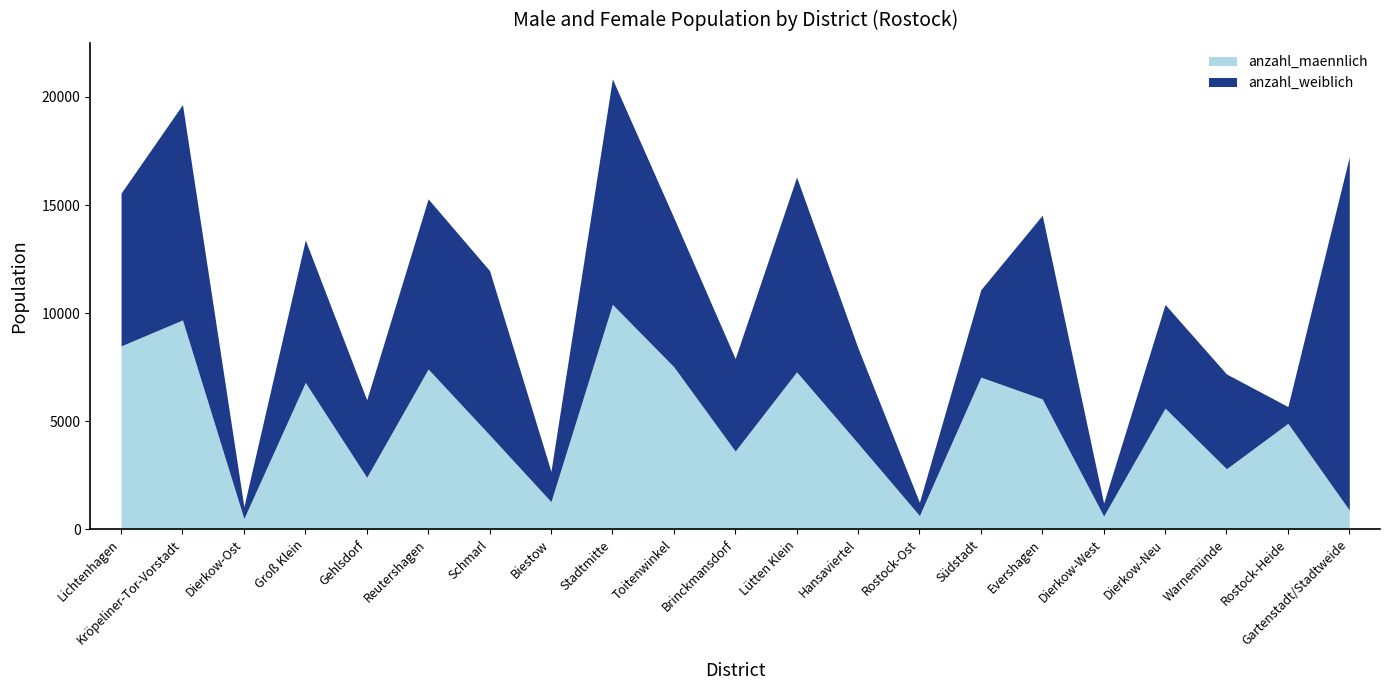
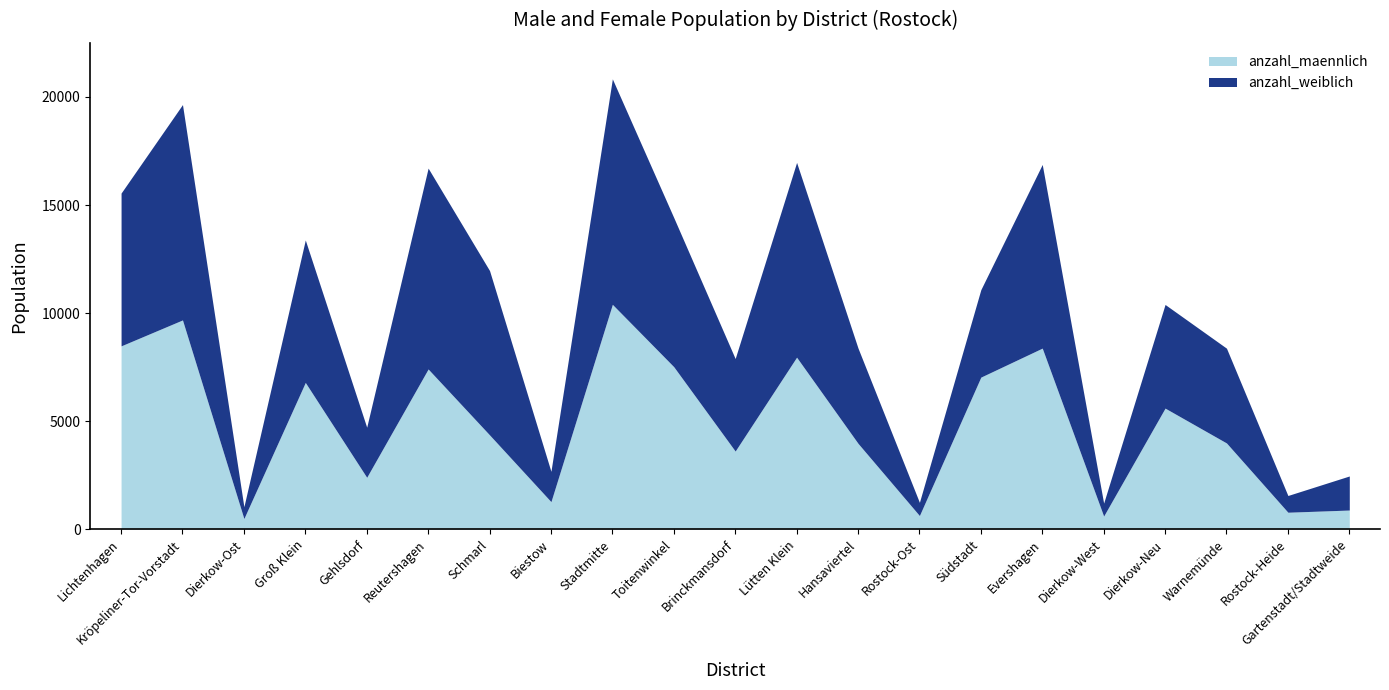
  {
    "anzahl_maennlich": {
-     "Lütten Klein": 7300,
-     "Evershagen": 6000,
-     "Warnemünde": 2800,
-     "Rostock-Heide": 4900
+     "Lütten Klein": 8000,
+     "Evershagen": 8400,
+     "Warnemünde": 4000,
+     "Rostock-Heide": 800
    },
    "anzahl_weiblich": {
      "Lichtenhagen": 7100,
      "Kröpeliner-Tor-Vorstadt": 10000,
      "Dierkow-Ost": 500,
      "Groß Klein": 6600,
-     "Gehlsdorf": 3600,
-     "Reutershagen": 7900,
+     "Gehlsdorf": 2300,
+     "Reutershagen": 9300,
      "Schmarl": 7600,
      "Biestow": 1400,
      "Stadtmitte": 10400,
      "Toitenwinkel": 6900,
      "Brinckmansdorf": 4300,
      "Lütten Klein": 9000,
      "Hansaviertel": 4400,
      "Rostock-Ost": 600,
      "Südstadt": 4000,
      "Evershagen": 8500,
      "Dierkow-West": 600,
      "Dierkow-Neu": 4800,
      "Warnemünde": 4400,
      "Rostock-Heide": 800,
-     "Gartenstadt/Stadtweide": 16300
+     "Gartenstadt/Stadtweide": 1600
    }
  }
